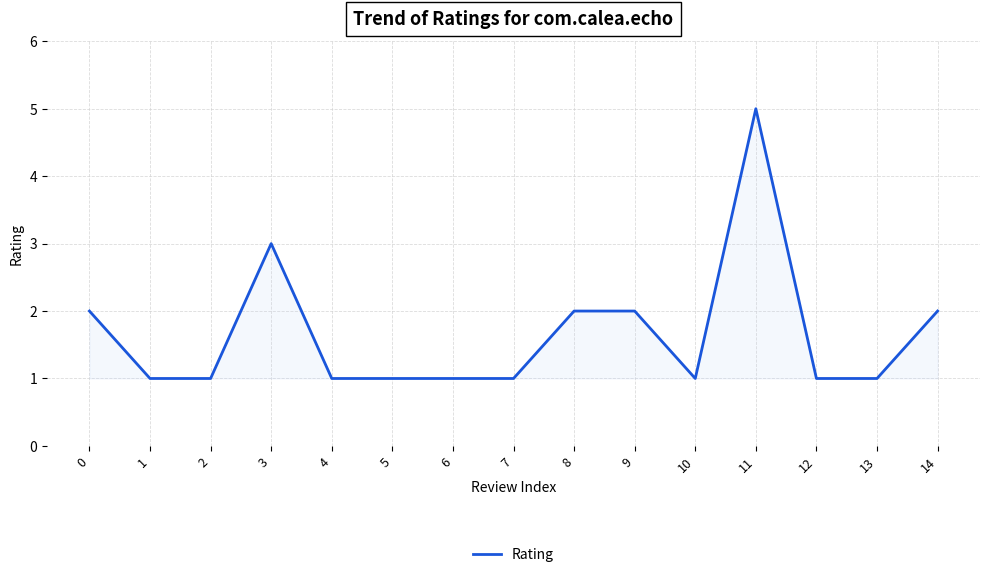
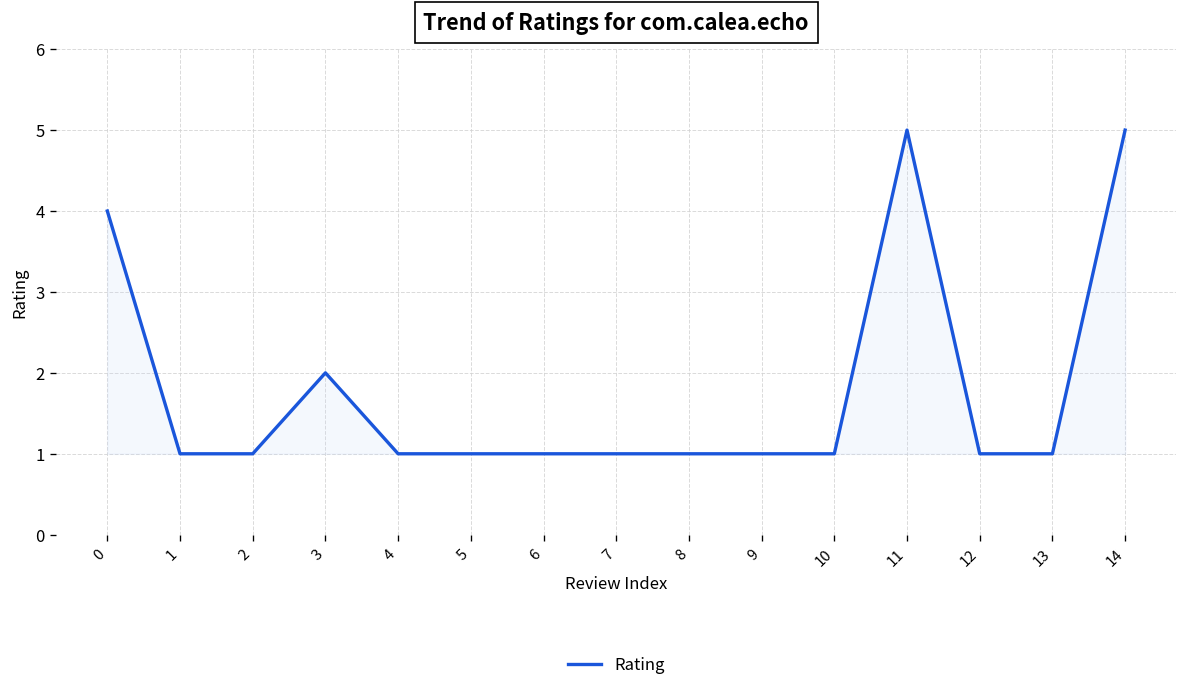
  {
-   "0": 2,
+   "0": 4,
    "1": 1,
    "2": 1,
-   "3": 3,
+   "3": 2,
    "4": 1,
    "5": 1,
    "6": 1,
    "7": 1,
-   "8": 2,
-   "9": 2,
+   "8": 1,
+   "9": 1,
    "10": 1,
    "11": 5,
    "12": 1,
    "13": 1,
-   "14": 2
+   "14": 5
  }
